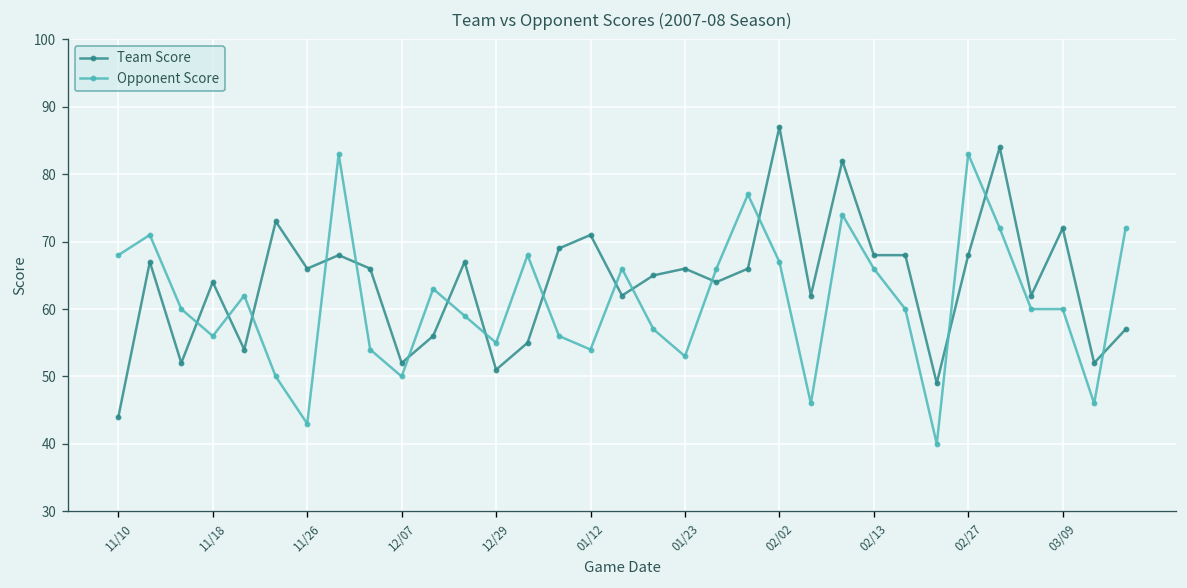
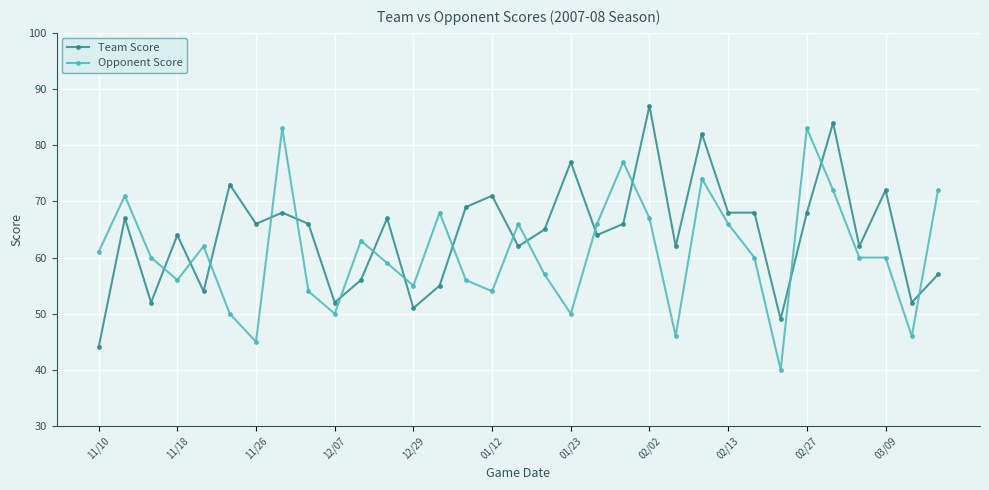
  {
    "Team Score": {
      "11/10": 44,
      "11/18": 64,
      "11/26": 66,
      "12/07": 52,
      "12/29": 51,
      "01/12": 71,
-     "01/23": 66,
+     "01/23": 77,
      "02/02": 87,
      "02/13": 68,
      "02/27": 68,
      "03/09": 72
    },
    "Opponent Score": {
-     "11/10": 68,
+     "11/10": 61,
      "11/18": 56,
-     "11/26": 43,
+     "11/26": 45,
      "12/07": 50,
      "12/29": 55,
      "01/12": 54,
-     "01/23": 53,
+     "01/23": 50,
      "02/02": 67,
      "02/13": 66,
      "02/27": 83,
      "03/09": 60
    }
  }
